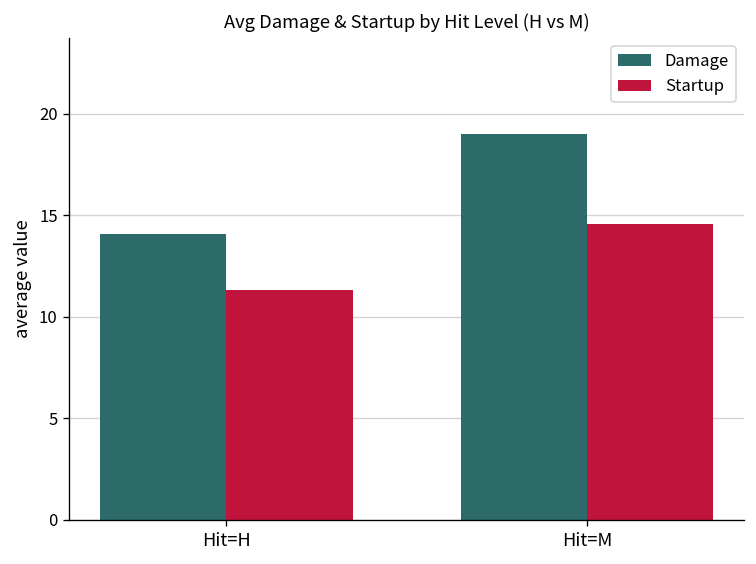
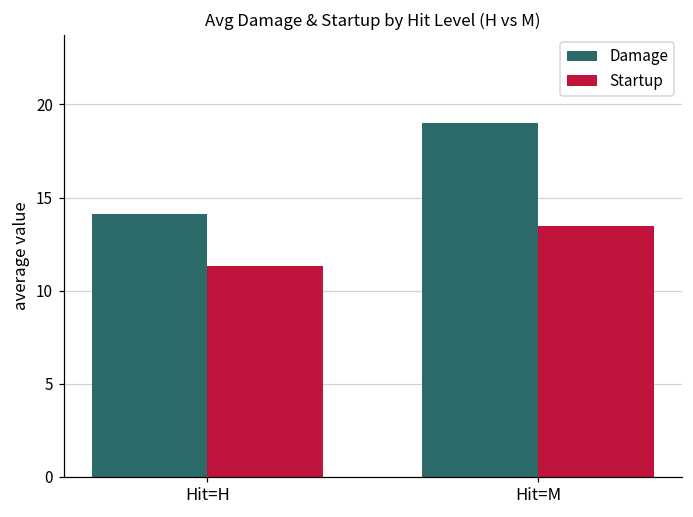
  {
    "Damage": {
      "Hit=H": 14.1,
      "Hit=M": 19.0
    },
    "Startup": {
      "Hit=H": 11.3,
-     "Hit=M": 14.6
+     "Hit=M": 13.5
    }
  }
